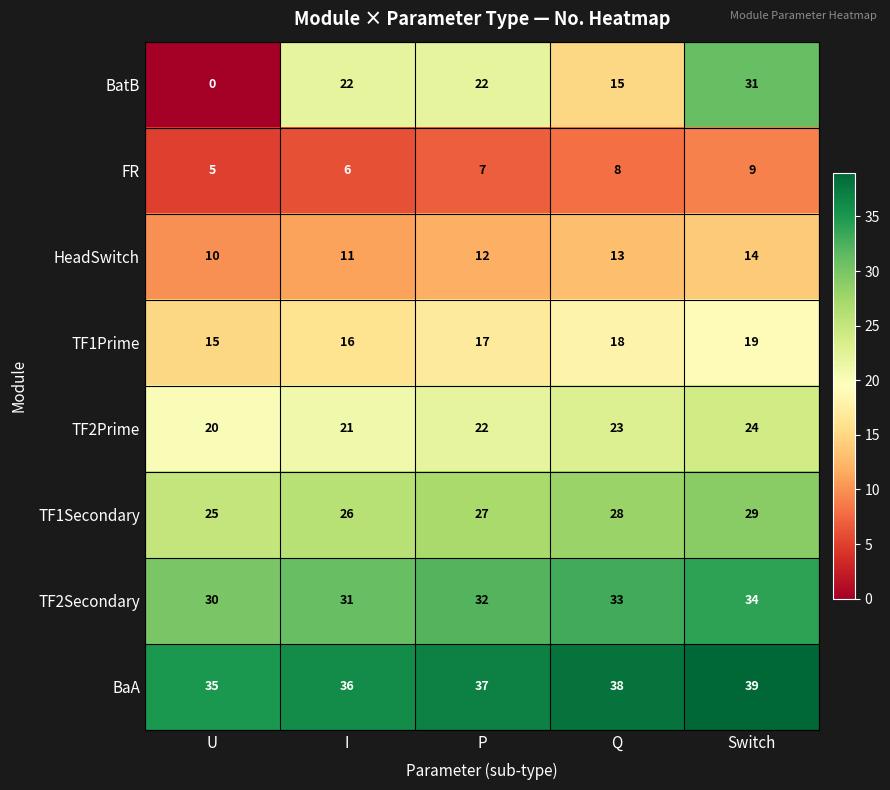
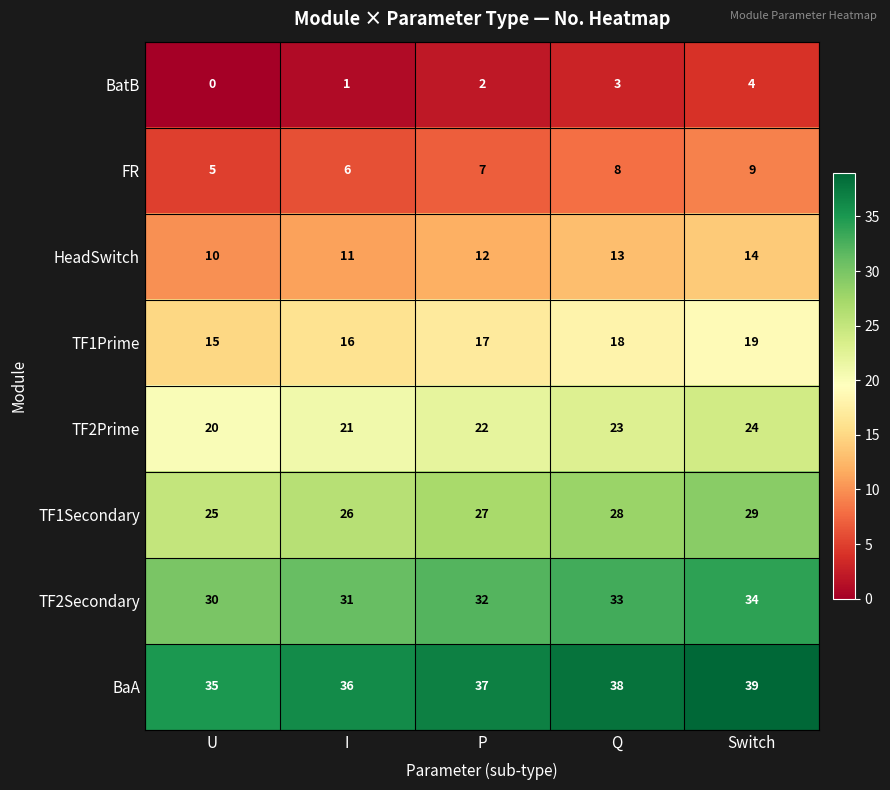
  {
    "BatB": {
      "U": 0,
-     "I": 22,
-     "P": 22,
-     "Q": 15,
-     "Switch": 31
+     "I": 1,
+     "P": 2,
+     "Q": 3,
+     "Switch": 4
    },
    "FR": {
      "U": 5,
      "I": 6,
      "P": 7,
      "Q": 8,
      "Switch": 9
    },
    "HeadSwitch": {
      "U": 10,
      "I": 11,
      "P": 12,
      "Q": 13,
      "Switch": 14
    },
    "TF1Prime": {
      "U": 15,
      "I": 16,
      "P": 17,
      "Q": 18,
      "Switch": 19
    },
    "TF2Prime": {
      "U": 20,
      "I": 21,
      "P": 22,
      "Q": 23,
      "Switch": 24
    },
    "TF1Secondary": {
      "U": 25,
      "I": 26,
      "P": 27,
      "Q": 28,
      "Switch": 29
    },
    "TF2Secondary": {
      "U": 30,
      "I": 31,
      "P": 32,
      "Q": 33,
      "Switch": 34
    },
    "BaA": {
      "U": 35,
      "I": 36,
      "P": 37,
      "Q": 38,
      "Switch": 39
    }
  }
